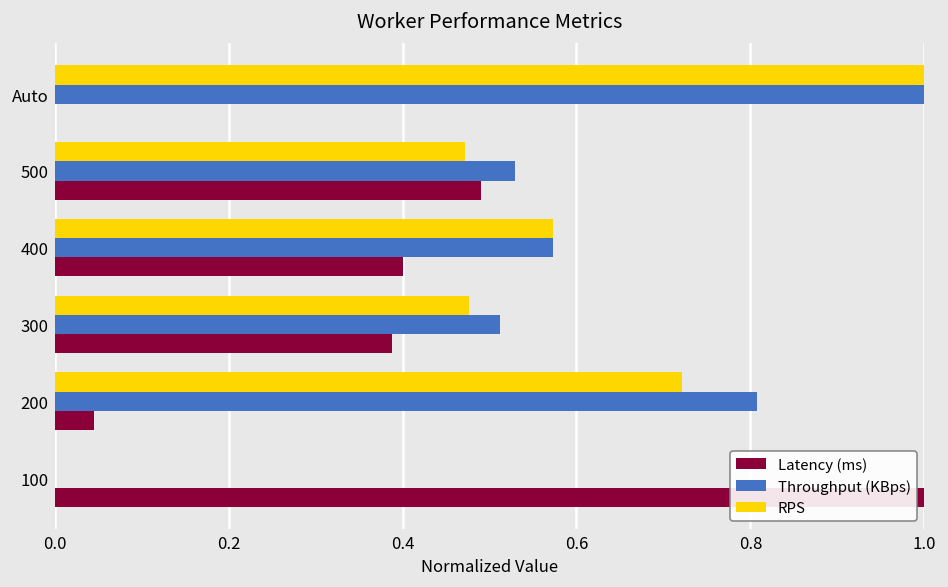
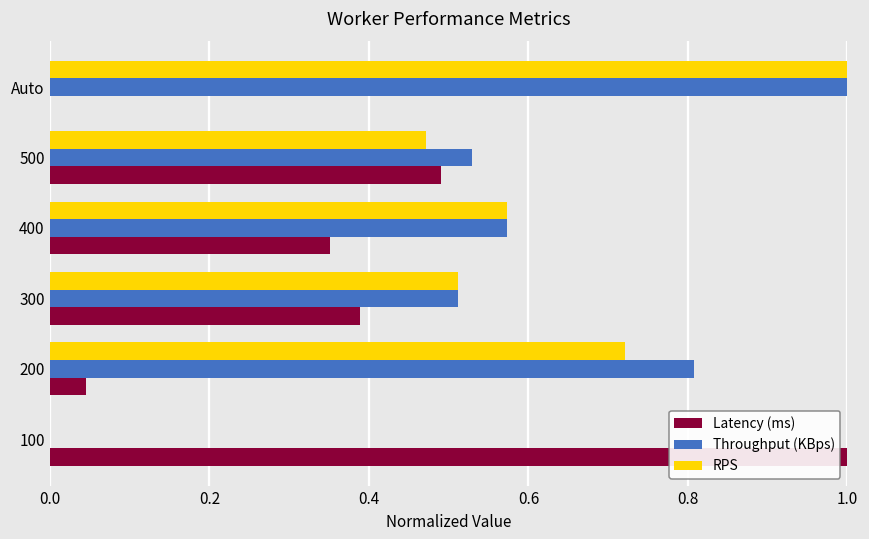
  {
    "Latency (ms)": {
      "Auto": 0.00,
      "500": 0.49,
-     "400": 0.40,
+     "400": 0.35,
      "300": 0.39,
      "200": 0.05,
      "100": 1.00
    },
    "Throughput (KBps)": {
      "Auto": 1.00,
      "500": 0.53,
      "400": 0.57,
      "300": 0.51,
      "200": 0.81,
      "100": 0.00
    },
    "RPS": {
      "Auto": 1.00,
      "500": 0.47,
      "400": 0.57,
-     "300": 0.48,
+     "300": 0.51,
      "200": 0.72,
      "100": 0.00
    }
  }
